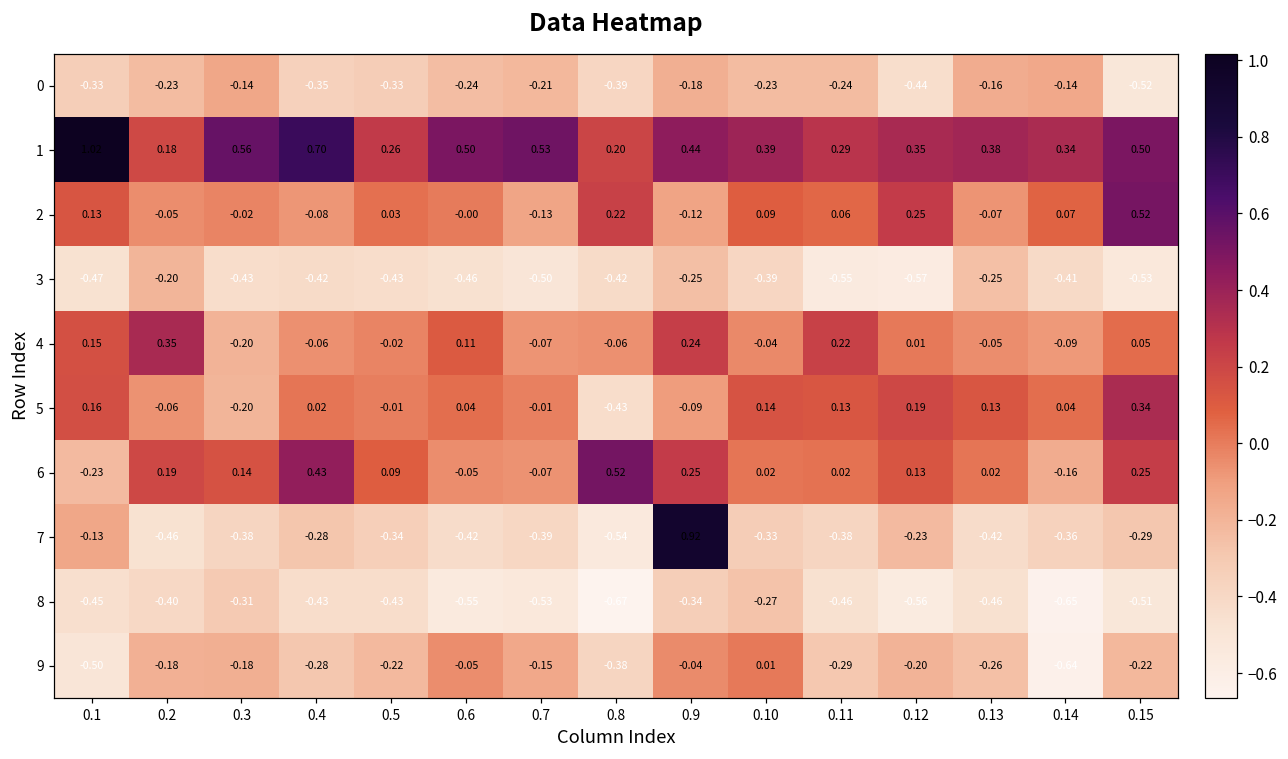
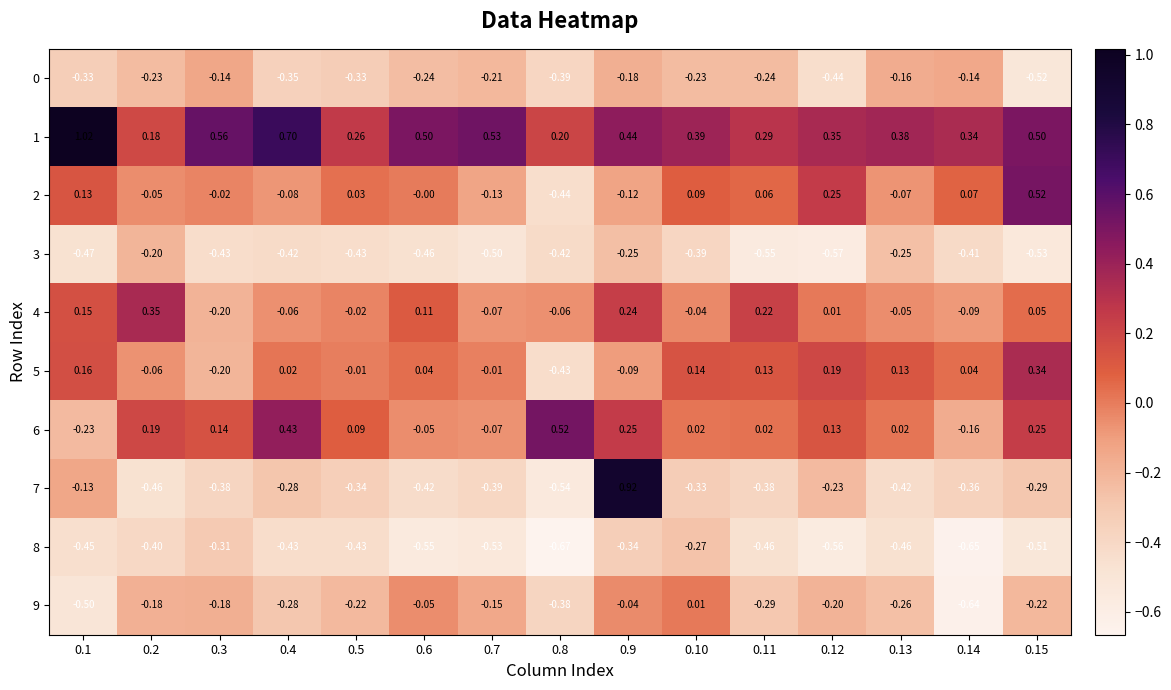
  {
    "0": {
      "0.1": -0.33,
      "0.2": -0.23,
      "0.3": -0.14,
      "0.4": -0.35,
      "0.5": -0.33,
      "0.6": -0.24,
      "0.7": -0.21,
      "0.8": -0.39,
      "0.9": -0.18,
      "0.10": -0.23,
      "0.11": -0.24,
      "0.12": -0.44,
      "0.13": -0.16,
      "0.14": -0.14
    },
    "1": {
      "0.2": 0.18,
      "0.3": 0.56,
      "0.4": 0.70,
      "0.5": 0.26,
      "0.6": 0.50,
      "0.7": 0.53,
      "0.8": 0.20,
      "0.9": 0.44,
      "0.10": 0.39,
      "0.11": 0.29,
      "0.12": 0.35,
      "0.13": 0.38,
      "0.14": 0.34,
      "0.15": 0.50
    },
    "2": {
      "0.1": 0.13,
      "0.2": -0.05,
      "0.3": -0.02,
      "0.4": -0.08,
      "0.5": 0.03,
      "0.6": -0.00,
      "0.7": -0.13,
-     "0.8": 0.22,
+     "0.8": -0.44,
      "0.9": -0.12,
      "0.10": 0.09,
      "0.11": 0.06,
      "0.12": 0.25,
      "0.13": -0.07,
      "0.14": 0.07,
      "0.15": 0.52
    },
    "3": {
      "0.2": -0.20,
      "0.3": -0.43,
      "0.4": -0.42,
      "0.5": -0.43,
      "0.8": -0.42,
      "0.9": -0.25,
      "0.10": -0.39,
      "0.13": -0.25,
      "0.14": -0.41
    },
    "4": {
      "0.1": 0.15,
      "0.2": 0.35,
      "0.3": -0.20,
      "0.4": -0.06,
      "0.5": -0.02,
      "0.6": 0.11,
      "0.7": -0.07,
      "0.8": -0.06,
      "0.9": 0.24,
      "0.10": -0.04,
      "0.11": 0.22,
      "0.12": 0.01,
      "0.13": -0.05,
      "0.14": -0.09,
      "0.15": 0.05
    },
    "5": {
      "0.1": 0.16,
      "0.2": -0.06,
      "0.3": -0.20,
      "0.4": 0.02,
      "0.5": -0.01,
      "0.6": 0.04,
      "0.7": -0.01,
      "0.8": -0.43,
      "0.9": -0.09,
      "0.10": 0.14,
      "0.11": 0.13,
      "0.12": 0.19,
      "0.13": 0.13,
      "0.14": 0.04,
      "0.15": 0.34
    },
    "6": {
      "0.1": -0.23,
      "0.2": 0.19,
      "0.3": 0.14,
      "0.4": 0.43,
      "0.5": 0.09,
      "0.6": -0.05,
      "0.7": -0.07,
      "0.8": 0.52,
      "0.9": 0.25,
      "0.10": 0.02,
      "0.11": 0.02,
      "0.12": 0.13,
      "0.13": 0.02,
      "0.14": -0.16,
      "0.15": 0.25
    },
    "7": {
      "0.1": -0.13,
      "0.3": -0.38,
      "0.4": -0.28,
      "0.5": -0.34,
      "0.6": -0.42,
      "0.7": -0.39,
      "0.10": -0.33,
      "0.11": -0.38,
      "0.12": -0.23,
      "0.13": -0.42,
      "0.14": -0.36,
      "0.15": -0.29
    },
    "8": {
      "0.1": -0.45,
      "0.2": -0.40,
      "0.3": -0.31,
      "0.4": -0.43,
      "0.5": -0.43,
      "0.9": -0.34,
      "0.10": -0.27
    },
    "9": {
      "0.2": -0.18,
      "0.3": -0.18,
      "0.4": -0.28,
      "0.5": -0.22,
      "0.6": -0.05,
      "0.7": -0.15,
      "0.8": -0.38,
      "0.9": -0.04,
      "0.10": 0.01,
      "0.11": -0.29,
      "0.12": -0.20,
      "0.13": -0.26,
      "0.15": -0.22
    }
  }
